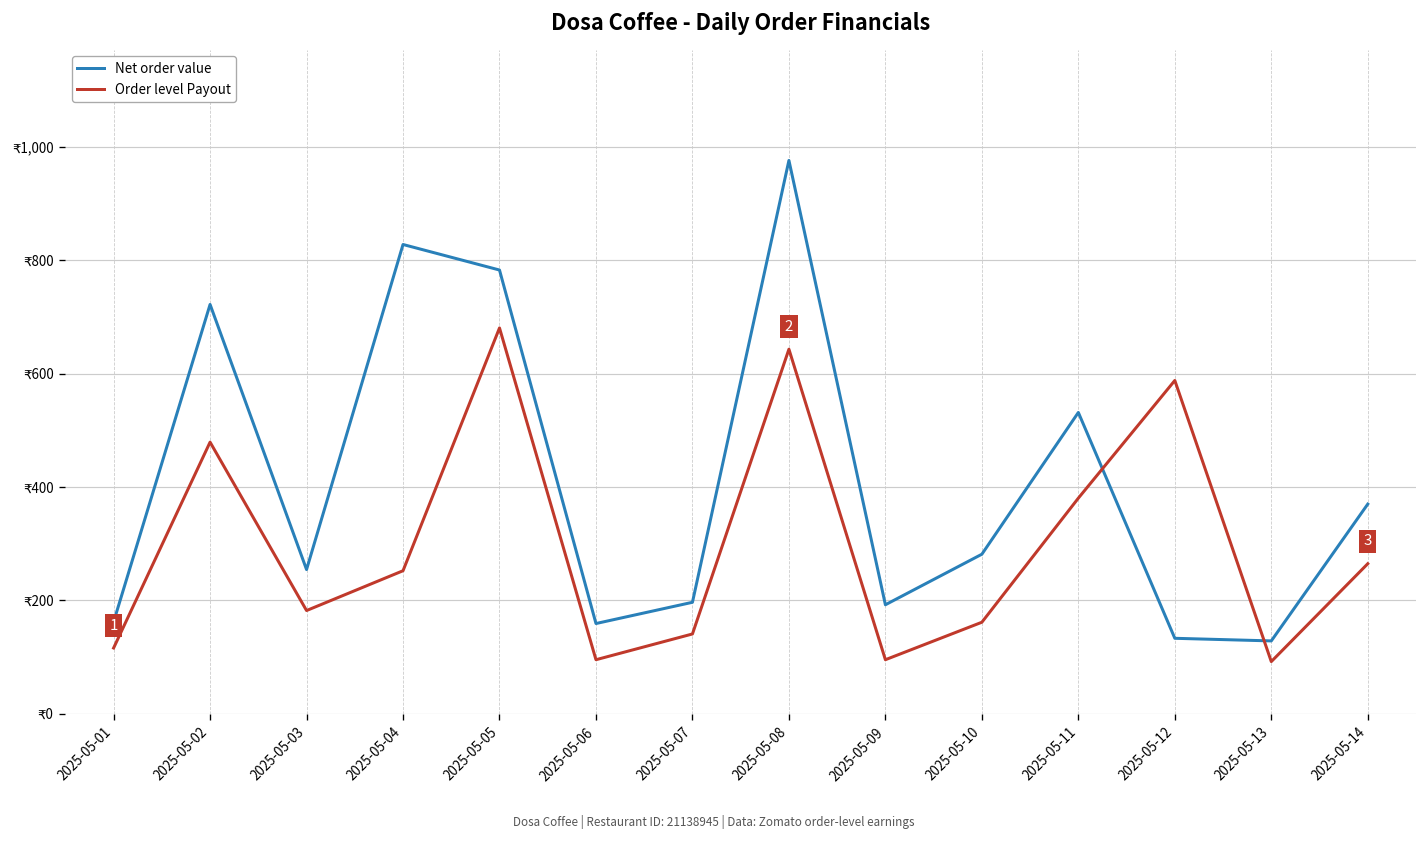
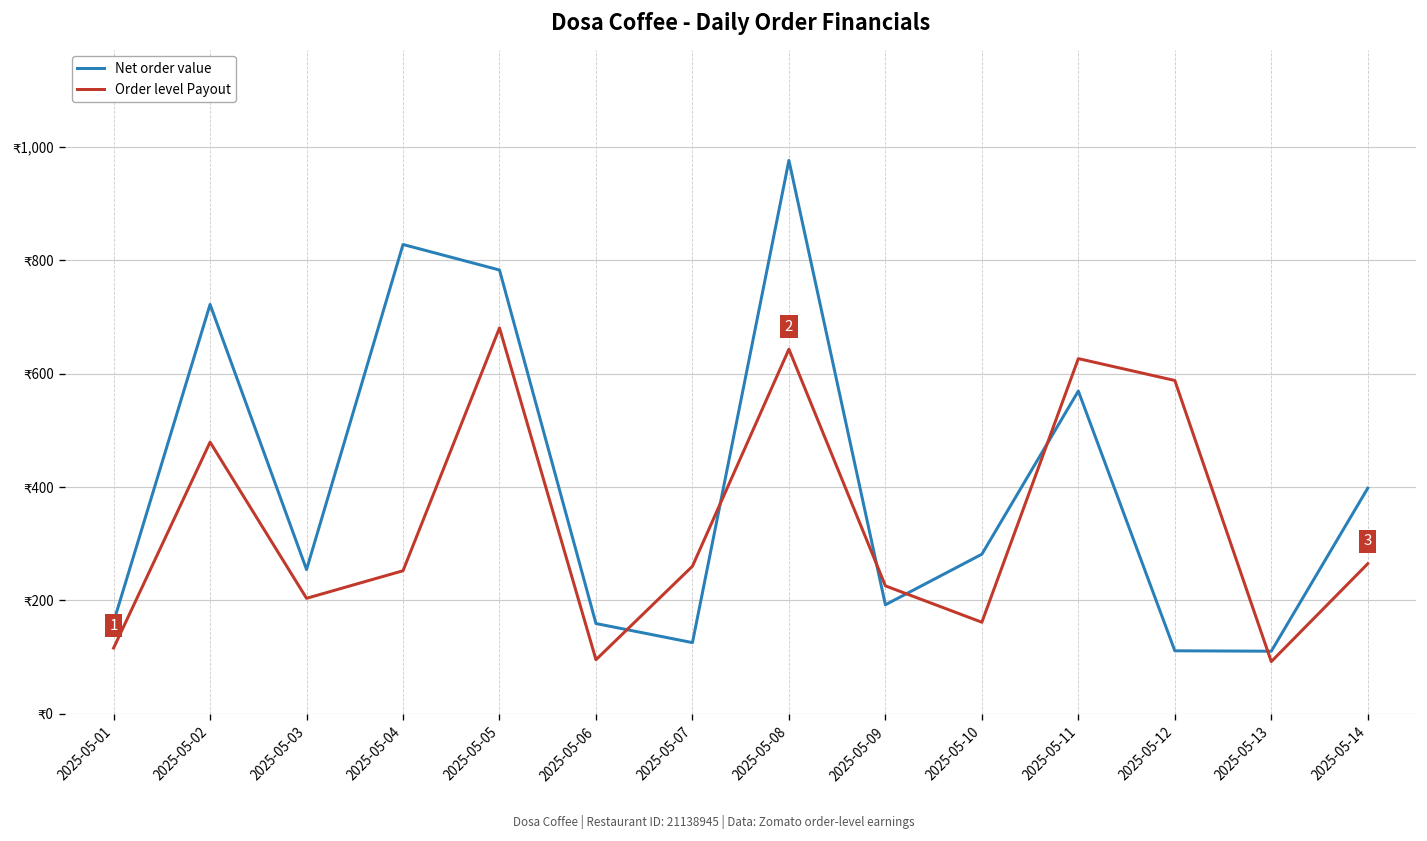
  {
    "Net order value": {
      "2025-05-02": "₹720",
      "2025-05-03": "₹250",
      "2025-05-04": "₹830",
      "2025-05-05": "₹780",
      "2025-05-06": "₹160",
-     "2025-05-07": "₹200",
+     "2025-05-07": "₹130",
      "2025-05-08": "₹980",
      "2025-05-09": "₹190",
      "2025-05-10": "₹280",
-     "2025-05-11": "₹530",
-     "2025-05-12": "₹130",
-     "2025-05-13": "₹130",
-     "2025-05-14": "₹370"
+     "2025-05-11": "₹570",
+     "2025-05-12": "₹110",
+     "2025-05-13": "₹110",
+     "2025-05-14": "₹400"
    },
    "Order level Payout": {
      "2025-05-01": "₹120",
      "2025-05-02": "₹480",
-     "2025-05-03": "₹180",
+     "2025-05-03": "₹200",
      "2025-05-04": "₹250",
      "2025-05-05": "₹680",
      "2025-05-06": "₹100",
-     "2025-05-07": "₹140",
-     "2025-05-09": "₹100",
+     "2025-05-07": "₹260",
+     "2025-05-09": "₹230",
      "2025-05-10": "₹160",
-     "2025-05-11": "₹380",
+     "2025-05-11": "₹630",
      "2025-05-12": "₹590",
      "2025-05-13": "₹90"
    }
  }
